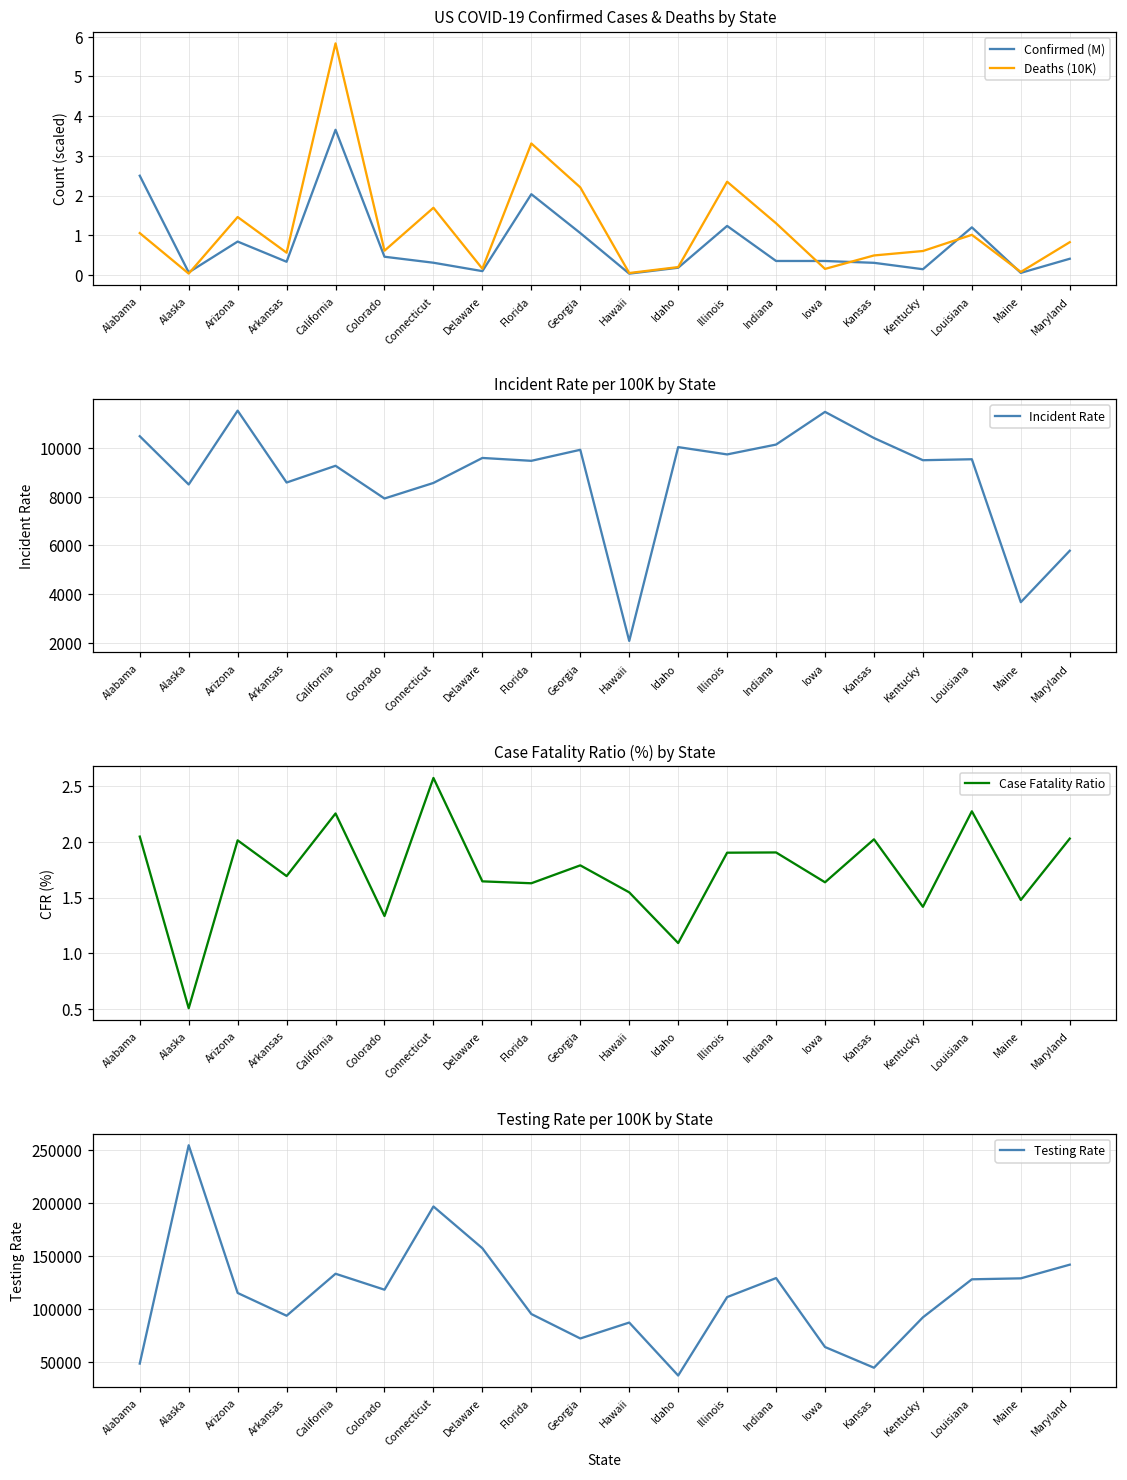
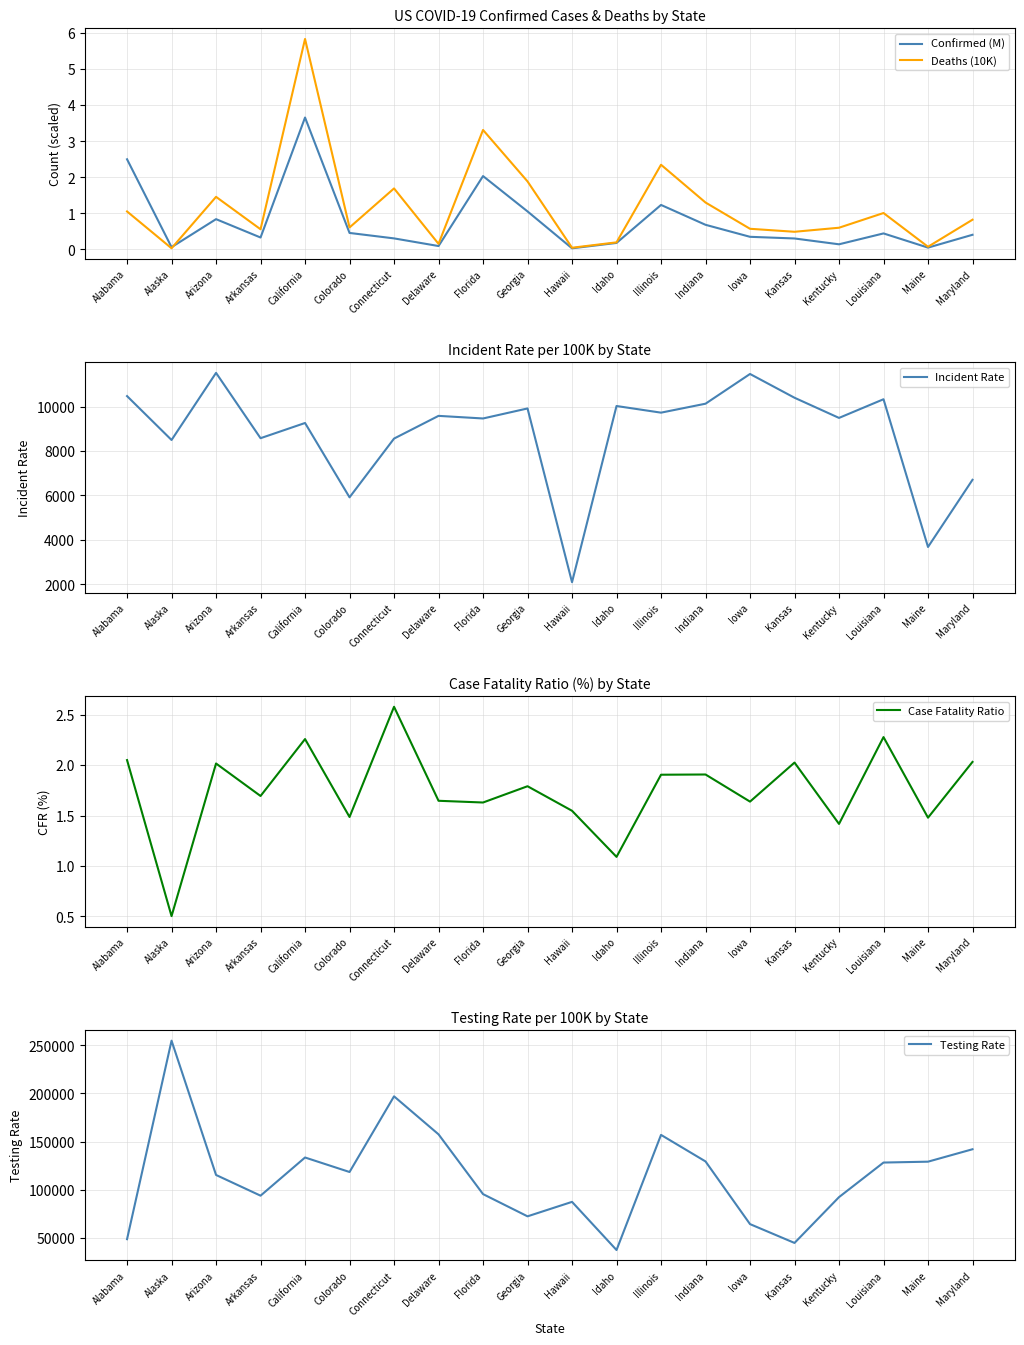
  {
    "US COVID-19 Confirmed Cases & Deaths by State": {
      "Confirmed (M)": {
        "Alabama": 2.5,
        "Arizona": 0.8,
        "Arkansas": 0.3,
        "California": 3.7,
        "Colorado": 0.5,
        "Connecticut": 0.3,
        "Florida": 2.0,
        "Georgia": 1.1,
        "Illinois": 1.2,
-       "Indiana": 0.3,
+       "Indiana": 0.7,
        "Iowa": 0.3,
        "Kansas": 0.3,
        "Kentucky": 0.1,
-       "Louisiana": 1.2,
+       "Louisiana": 0.4,
        "Maryland": 0.4
      },
      "Deaths (10K)": {
        "Alabama": 1.1,
        "Arizona": 1.5,
        "Arkansas": 0.6,
        "California": 5.8,
        "Colorado": 0.6,
        "Connecticut": 1.7,
        "Florida": 3.3,
-       "Georgia": 2.2,
+       "Georgia": 1.9,
        "Illinois": 2.3,
        "Indiana": 1.3,
-       "Iowa": 0.1,
+       "Iowa": 0.6,
        "Kansas": 0.5,
        "Kentucky": 0.6,
        "Louisiana": 1.0,
        "Maryland": 0.8
      }
    },
    "Incident Rate per 100K by State": {
      "Alabama": 10500,
      "Alaska": 8500,
      "Arizona": 11500,
      "Arkansas": 8600,
      "California": 9300,
-     "Colorado": 7900,
+     "Colorado": 5900,
      "Connecticut": 8600,
      "Delaware": 9600,
      "Florida": 9500,
      "Georgia": 9900,
      "Hawaii": 2100,
      "Idaho": 10000,
      "Illinois": 9700,
      "Indiana": 10100,
      "Iowa": 11500,
      "Kansas": 10400,
      "Kentucky": 9500,
-     "Louisiana": 9500,
+     "Louisiana": 10300,
      "Maine": 3700,
-     "Maryland": 5800
+     "Maryland": 6700
    },
    "Case Fatality Ratio (%) by State": {
      "Alabama": 2.05,
      "Alaska": 0.50,
      "Arizona": 2.02,
      "Arkansas": 1.69,
      "California": 2.26,
-     "Colorado": 1.33,
+     "Colorado": 1.49,
      "Connecticut": 2.58,
      "Delaware": 1.65,
      "Florida": 1.63,
      "Georgia": 1.79,
      "Hawaii": 1.55,
      "Idaho": 1.09,
      "Illinois": 1.90,
      "Indiana": 1.91,
      "Iowa": 1.64,
      "Kansas": 2.02,
      "Kentucky": 1.42,
      "Louisiana": 2.28,
      "Maine": 1.48,
      "Maryland": 2.03
    },
    "Testing Rate per 100K by State": {
      "Alabama": 50000,
      "Alaska": 250000,
      "Arizona": 120000,
      "Arkansas": 90000,
      "California": 130000,
      "Colorado": 120000,
      "Connecticut": 200000,
      "Delaware": 160000,
      "Florida": 100000,
      "Georgia": 70000,
      "Hawaii": 90000,
      "Idaho": 40000,
-     "Illinois": 110000,
+     "Illinois": 160000,
      "Indiana": 130000,
      "Iowa": 60000,
      "Kansas": 40000,
      "Kentucky": 90000,
      "Louisiana": 130000,
      "Maine": 130000,
      "Maryland": 140000
    }
  }
